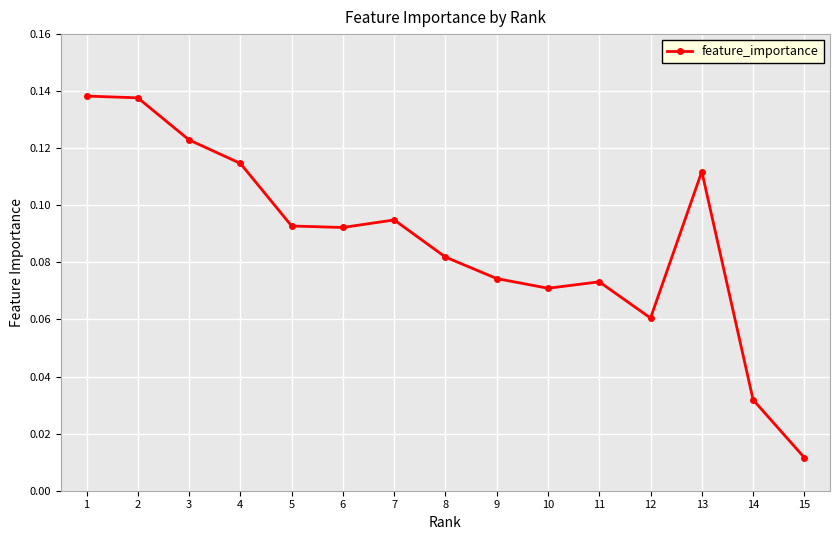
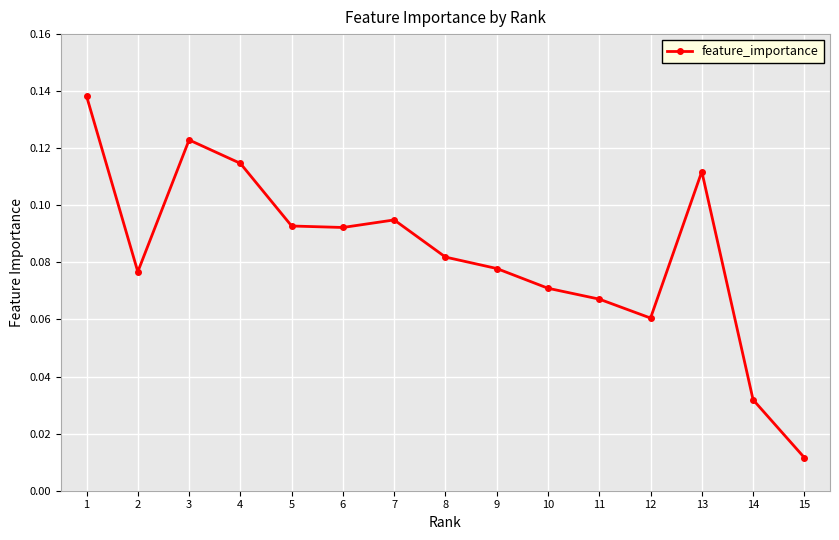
  {
    "1": 0.138,
-   "2": 0.138,
+   "2": 0.077,
    "3": 0.123,
    "4": 0.115,
    "5": 0.093,
    "6": 0.092,
    "7": 0.095,
    "8": 0.082,
-   "9": 0.074,
+   "9": 0.078,
    "10": 0.071,
-   "11": 0.073,
+   "11": 0.067,
    "12": 0.061,
    "13": 0.112,
    "14": 0.032,
    "15": 0.012
  }
